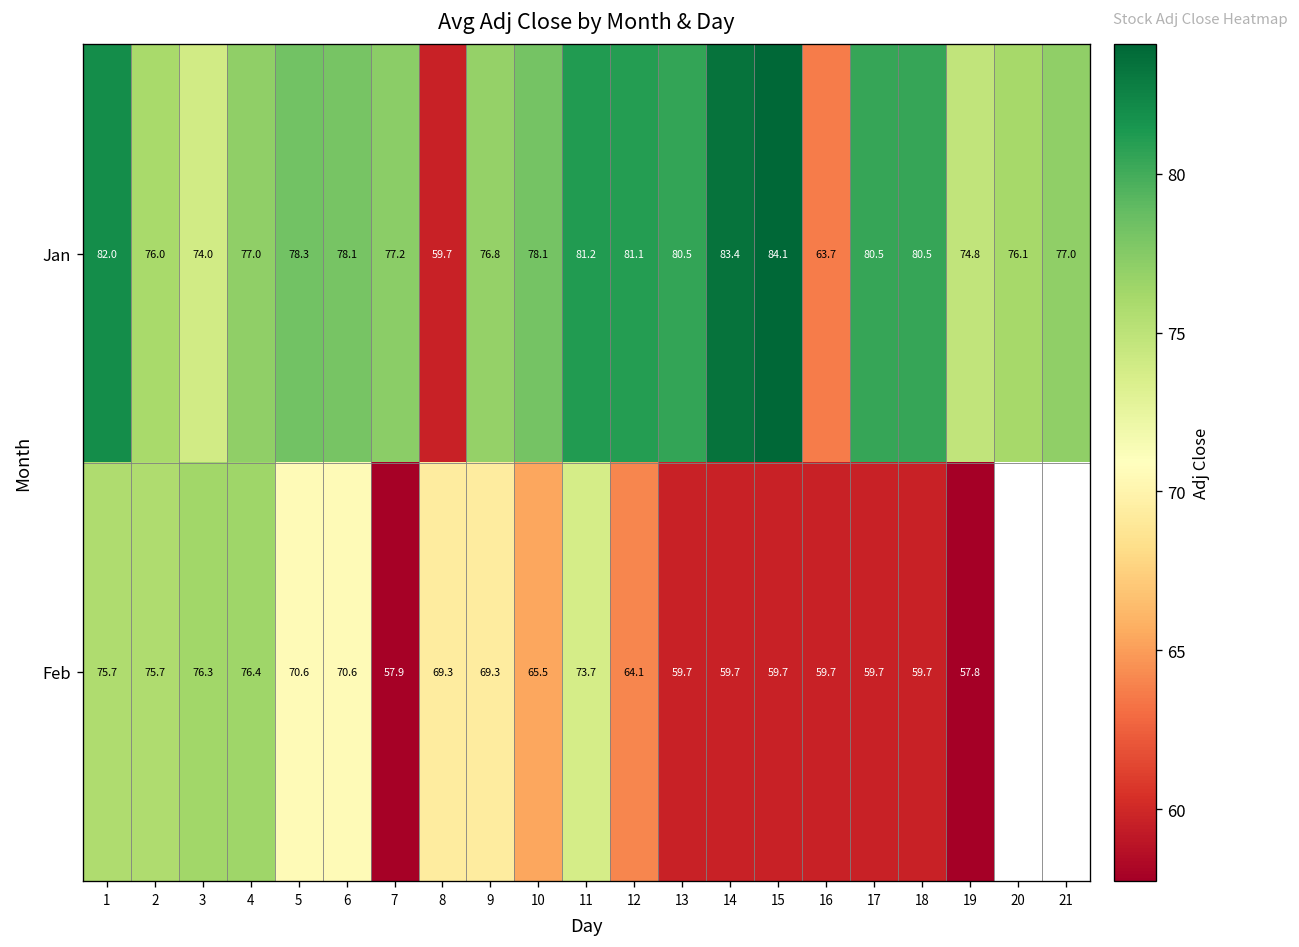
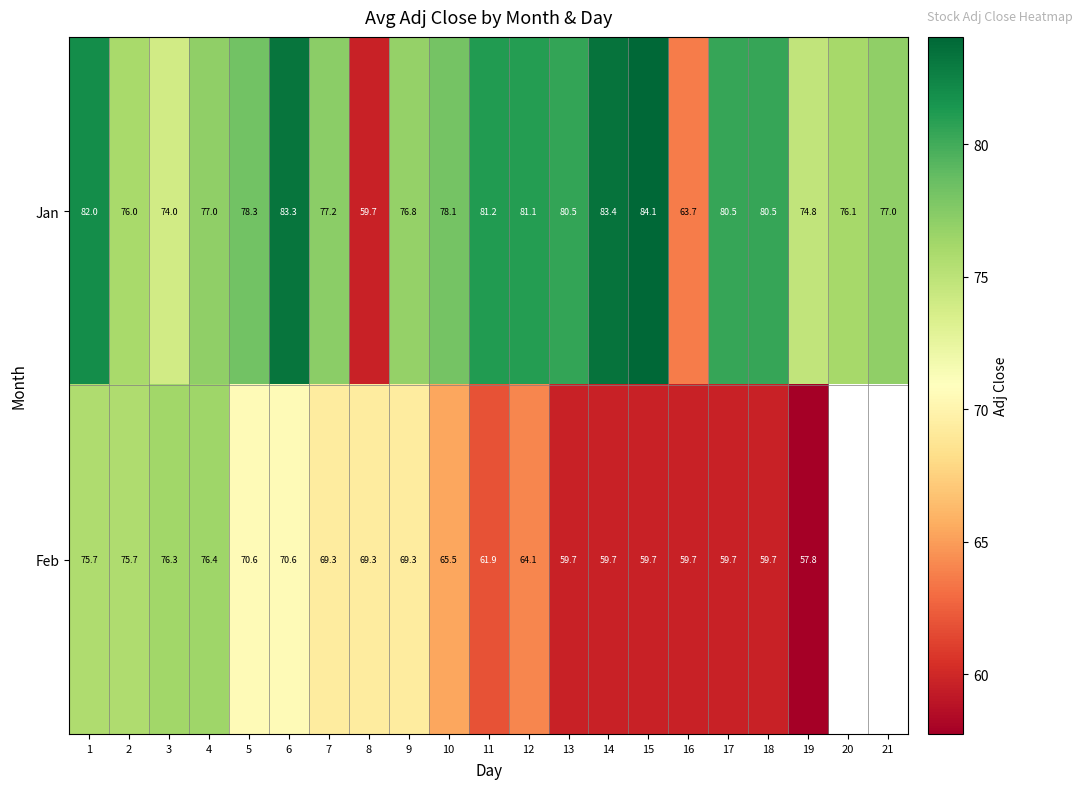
  {
    "Jan": {
      "1": 82.0,
      "2": 76.0,
      "3": 74.0,
      "4": 77.0,
      "5": 78.3,
-     "6": 78.1,
+     "6": 83.3,
      "7": 77.2,
      "8": 59.7,
      "9": 76.8,
      "10": 78.1,
      "11": 81.2,
      "12": 81.1,
      "13": 80.5,
      "14": 83.4,
      "15": 84.1,
      "16": 63.7,
      "17": 80.5,
      "18": 80.5,
      "19": 74.8,
      "20": 76.1,
      "21": 77.0
    },
    "Feb": {
      "1": 75.7,
      "2": 75.7,
      "3": 76.3,
      "4": 76.4,
      "5": 70.6,
      "6": 70.6,
-     "7": 57.9,
+     "7": 69.3,
      "8": 69.3,
      "9": 69.3,
      "10": 65.5,
-     "11": 73.7,
+     "11": 61.9,
      "12": 64.1,
      "13": 59.7,
      "14": 59.7,
      "15": 59.7,
      "16": 59.7,
      "17": 59.7,
      "18": 59.7,
      "19": 57.8
    }
  }
